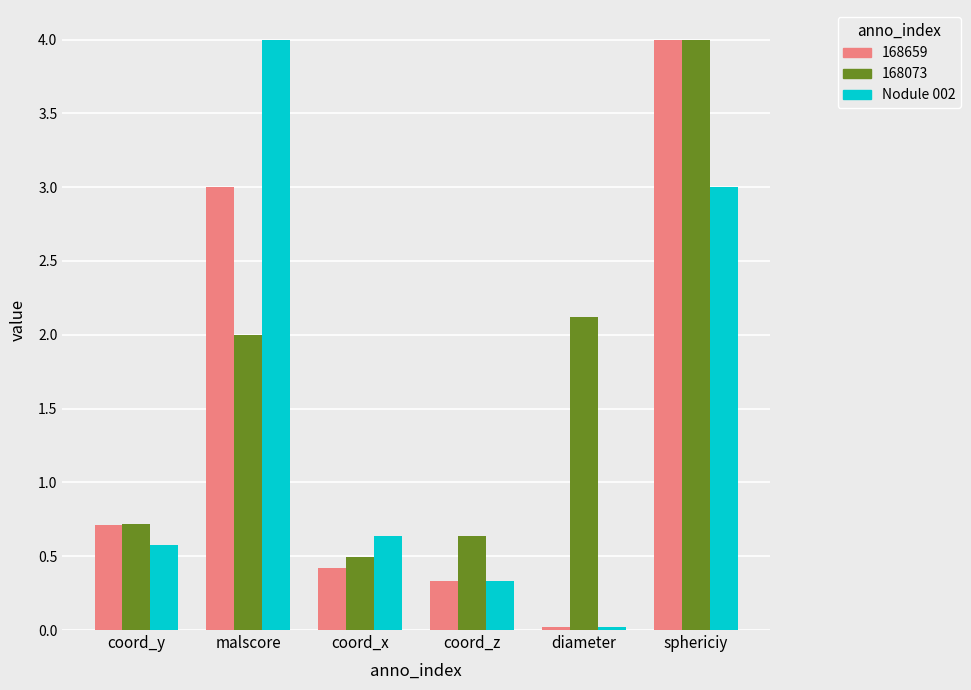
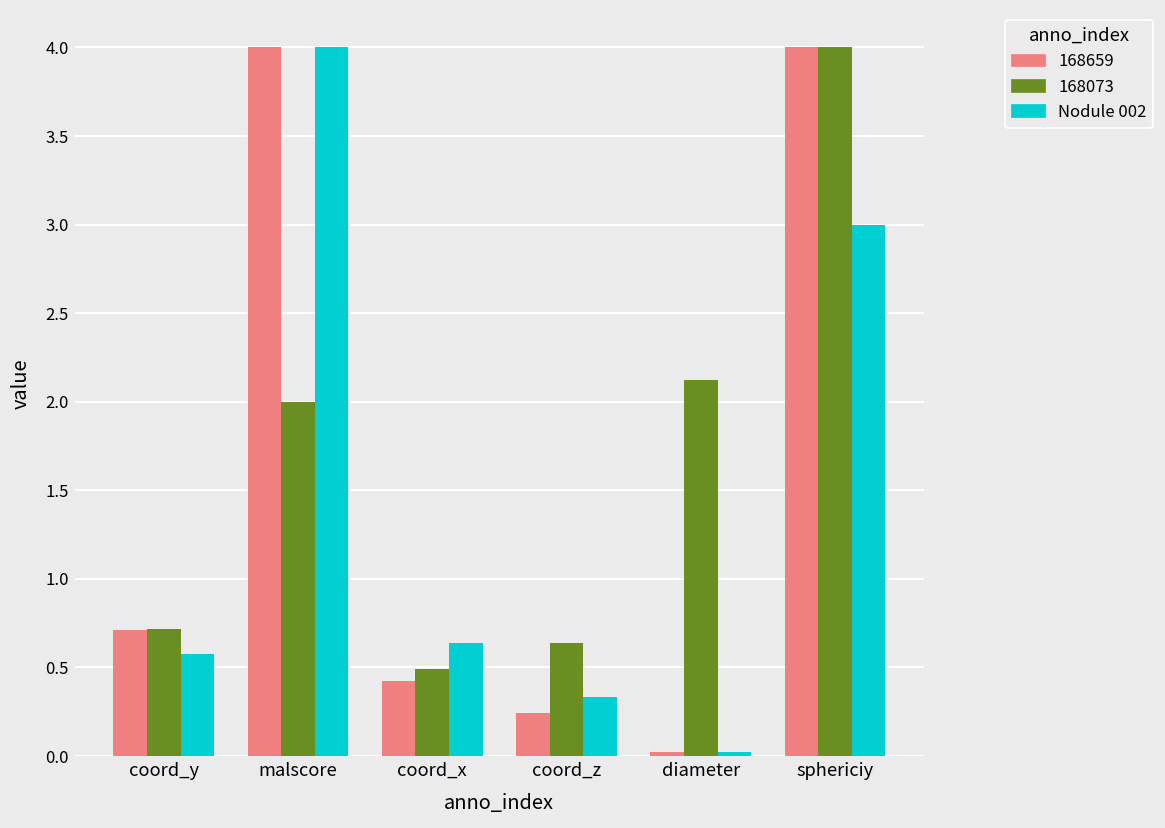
  {
    "168659": {
      "coord_y": 0.71,
-     "malscore": 3,
+     "malscore": 4,
      "coord_x": 0.42,
-     "coord_z": 0.33,
+     "coord_z": 0.24,
      "diameter": 0.02,
      "sphericiy": 4.00
    },
    "168073": {
      "coord_y": 0.72,
      "malscore": 2.00,
      "coord_x": 0.49,
      "coord_z": 0.64,
      "diameter": 2.12,
      "sphericiy": 4.00
    },
    "Nodule 002": {
      "coord_y": 0.58,
      "malscore": 4.00,
      "coord_x": 0.64,
      "coord_z": 0.33,
      "diameter": 0.02,
      "sphericiy": 3.00
    }
  }
